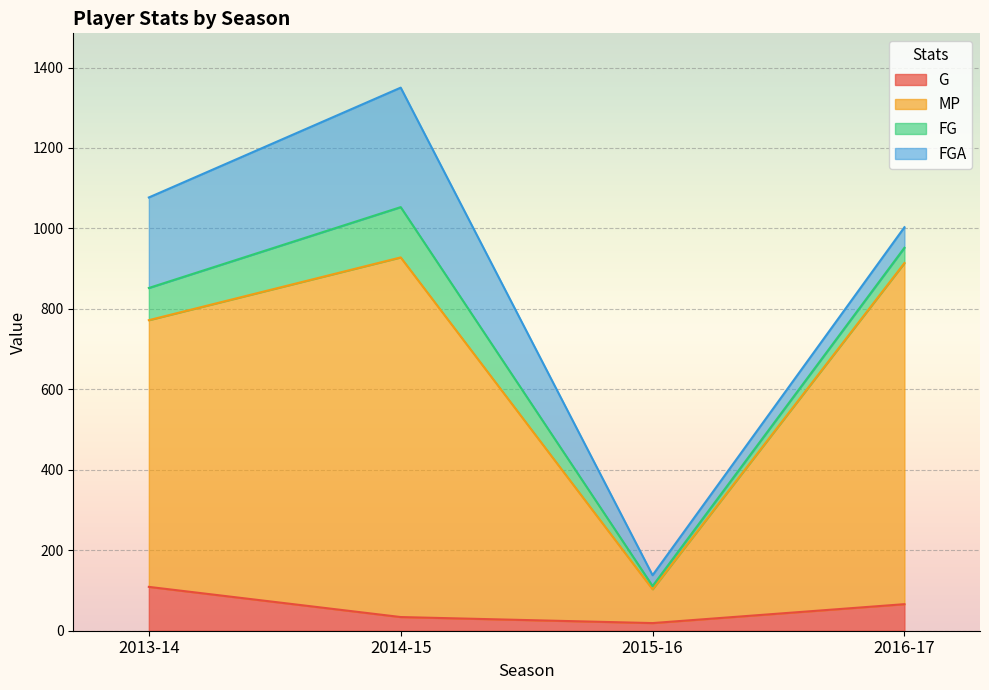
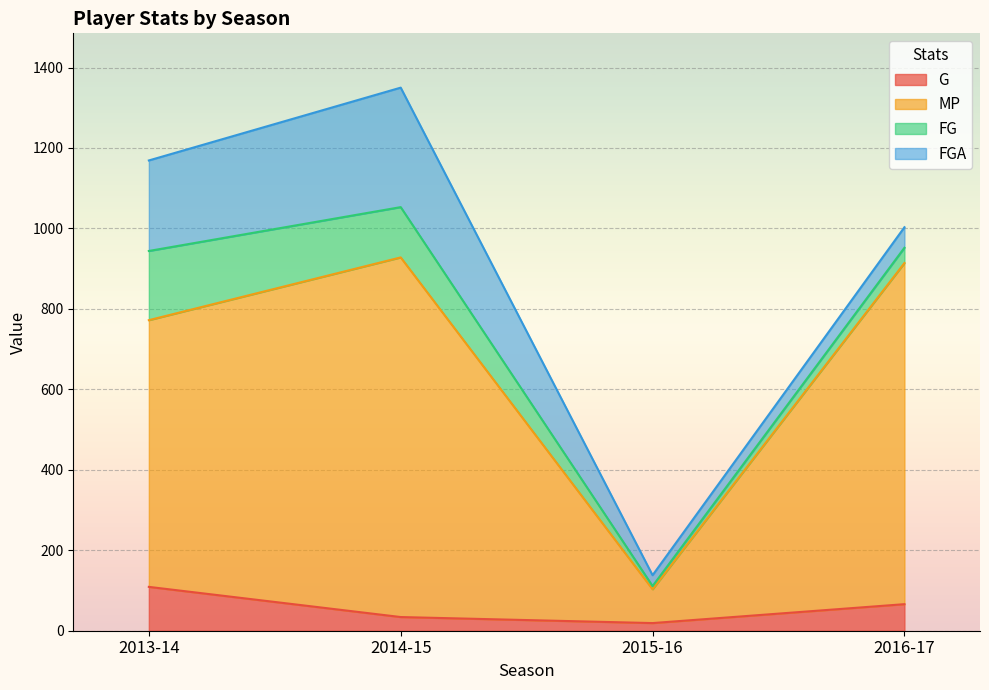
  {
    "G": {
      "2013-14": 110,
      "2014-15": 30,
      "2015-16": 20,
      "2016-17": 70
    },
    "MP": {
      "2013-14": 660,
      "2014-15": 890,
      "2015-16": 80,
      "2016-17": 850
    },
    "FG": {
-     "2013-14": 80,
+     "2013-14": 170,
      "2014-15": 130,
      "2015-16": 10,
      "2016-17": 40
    },
    "FGA": {
      "2013-14": 230,
      "2014-15": 300,
      "2015-16": 30,
      "2016-17": 50
    }
  }
